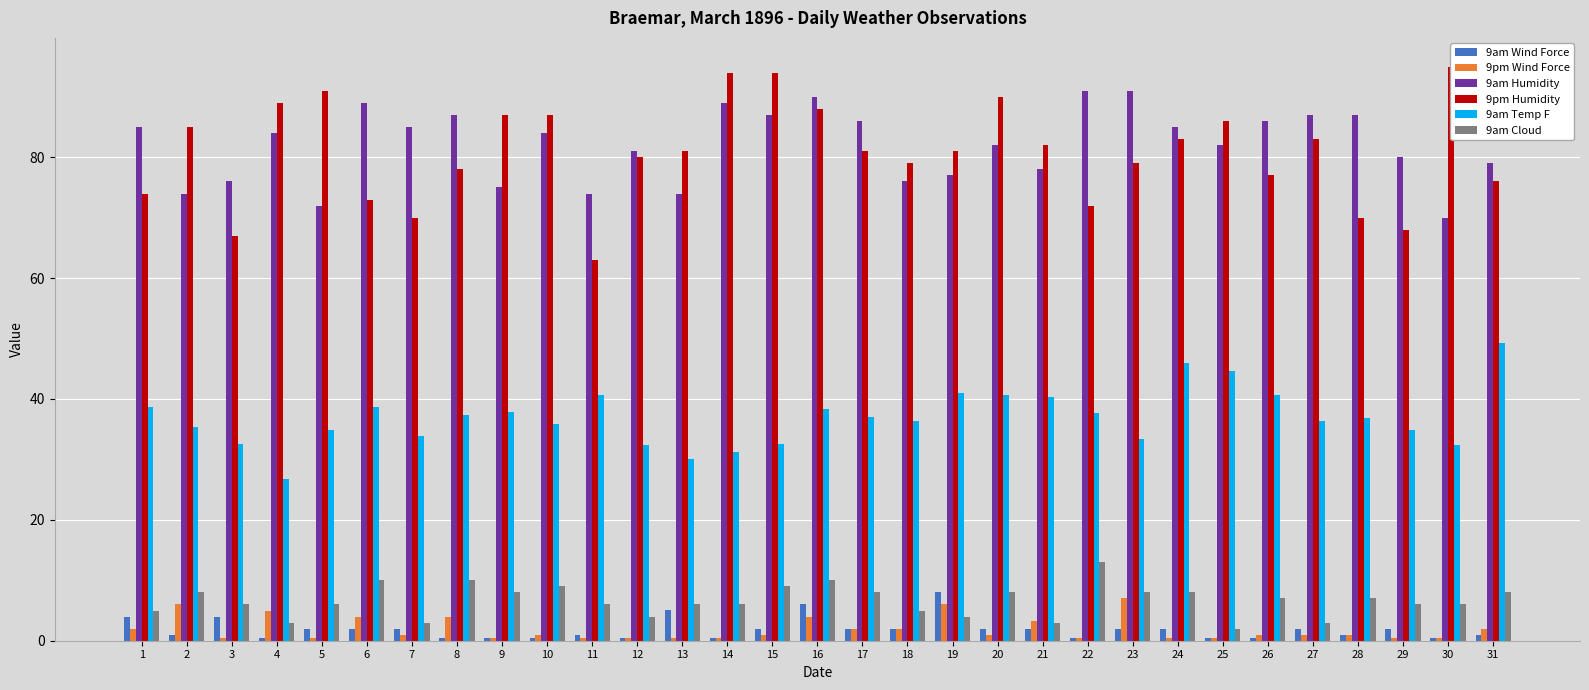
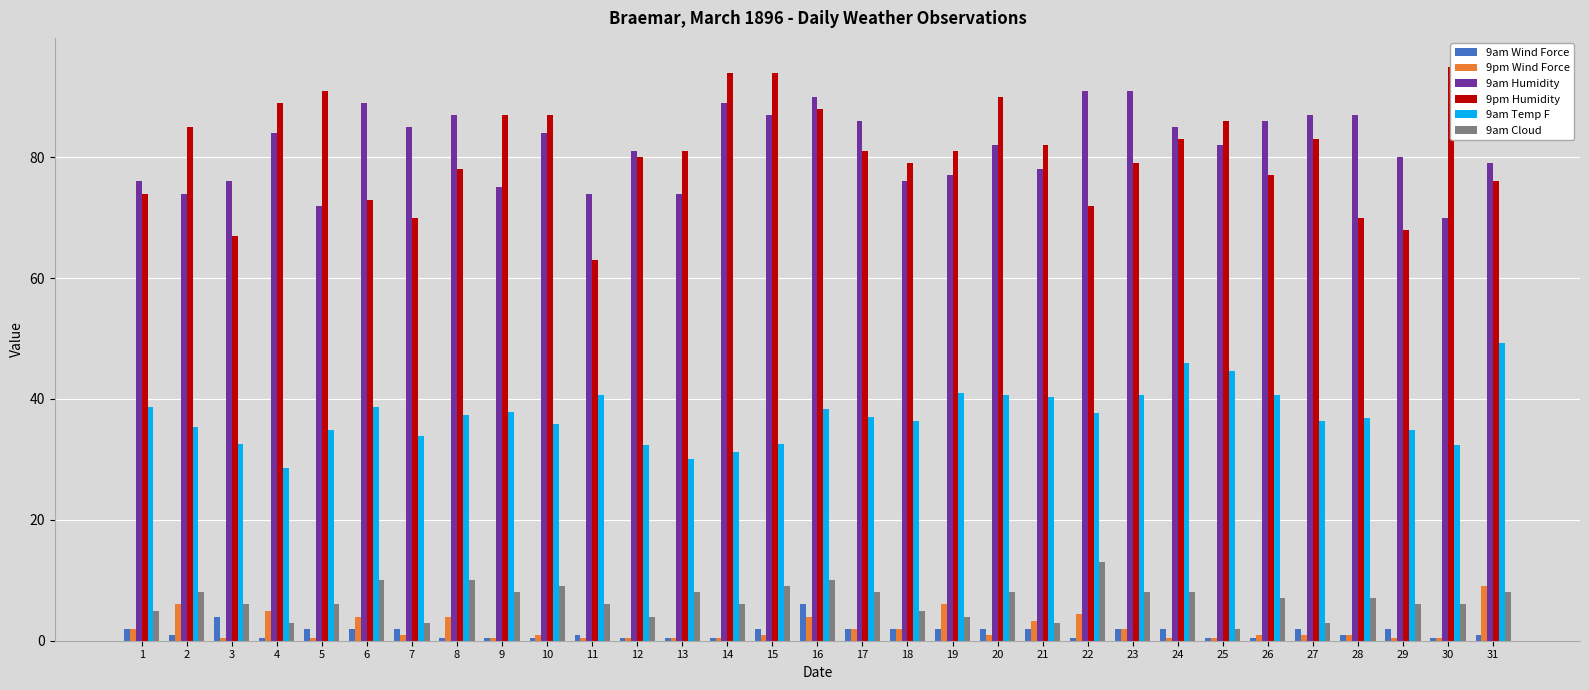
  {
    "9am Wind Force": {
-     "1": 4,
+     "1": 2,
      "2": 1,
      "3": 4,
      "4": 1,
      "5": 2,
      "6": 2,
      "7": 2,
      "8": 1,
      "9": 1,
      "10": 1,
      "11": 1,
      "12": 1,
-     "13": 5,
+     "13": 1,
      "14": 1,
      "15": 2,
      "16": 6,
      "17": 2,
      "18": 2,
-     "19": 8,
+     "19": 2,
      "20": 2,
      "21": 2,
      "22": 1,
      "23": 2,
      "24": 2,
      "25": 1,
      "26": 1,
      "27": 2,
      "28": 1,
      "29": 2,
      "30": 1,
      "31": 1
    },
    "9pm Wind Force": {
      "1": 2,
      "2": 6,
      "3": 1,
      "4": 5,
      "5": 1,
      "6": 4,
      "7": 1,
      "8": 4,
      "9": 1,
      "10": 1,
      "11": 1,
      "12": 1,
      "13": 1,
      "14": 1,
      "15": 1,
      "16": 4,
      "17": 2,
      "18": 2,
      "19": 6,
      "20": 1,
      "21": 3,
-     "22": 1,
-     "23": 7,
+     "22": 4,
+     "23": 2,
      "24": 1,
      "25": 1,
      "26": 1,
      "27": 1,
      "28": 1,
      "29": 1,
      "30": 1,
-     "31": 2
+     "31": 9
    },
    "9am Humidity": {
-     "1": 85,
+     "1": 76,
      "2": 74,
      "3": 76,
      "4": 84,
      "5": 72,
      "6": 89,
      "7": 85,
      "8": 87,
      "9": 75,
      "10": 84,
      "11": 74,
      "12": 81,
      "13": 74,
      "14": 89,
      "15": 87,
      "16": 90,
      "17": 86,
      "18": 76,
      "19": 77,
      "20": 82,
      "21": 78,
      "22": 91,
      "23": 91,
      "24": 85,
      "25": 82,
      "26": 86,
      "27": 87,
      "28": 87,
      "29": 80,
      "30": 70,
      "31": 79
    },
    "9pm Humidity": {
      "1": 74,
      "2": 85,
      "3": 67,
      "4": 89,
      "5": 91,
      "6": 73,
      "7": 70,
      "8": 78,
      "9": 87,
      "10": 87,
      "11": 63,
      "12": 80,
      "13": 81,
      "14": 94,
      "15": 94,
      "16": 88,
      "17": 81,
      "18": 79,
      "19": 81,
      "20": 90,
      "21": 82,
      "22": 72,
      "23": 79,
      "24": 83,
      "25": 86,
      "26": 77,
      "27": 83,
      "28": 70,
      "29": 68,
      "31": 76
    },
    "9am Temp F": {
      "1": 39,
      "2": 35,
      "3": 33,
-     "4": 27,
+     "4": 29,
      "5": 35,
      "6": 39,
      "7": 34,
      "8": 37,
      "9": 38,
      "10": 36,
      "11": 41,
      "12": 32,
      "13": 30,
      "14": 31,
      "15": 33,
      "16": 38,
      "17": 37,
      "18": 36,
      "19": 41,
      "20": 41,
      "21": 40,
      "22": 38,
-     "23": 33,
+     "23": 41,
      "24": 46,
      "25": 45,
      "26": 41,
      "27": 36,
      "28": 37,
      "29": 35,
      "30": 32,
      "31": 49
    },
    "9am Cloud": {
      "1": 5,
      "2": 8,
      "3": 6,
      "4": 3,
      "5": 6,
      "6": 10,
      "7": 3,
      "8": 10,
      "9": 8,
      "10": 9,
      "11": 6,
      "12": 4,
-     "13": 6,
+     "13": 8,
      "14": 6,
      "15": 9,
      "16": 10,
      "17": 8,
      "18": 5,
      "19": 4,
      "20": 8,
      "21": 3,
      "22": 13,
      "23": 8,
      "24": 8,
      "25": 2,
      "26": 7,
      "27": 3,
      "28": 7,
      "29": 6,
      "30": 6,
      "31": 8
    }
  }
